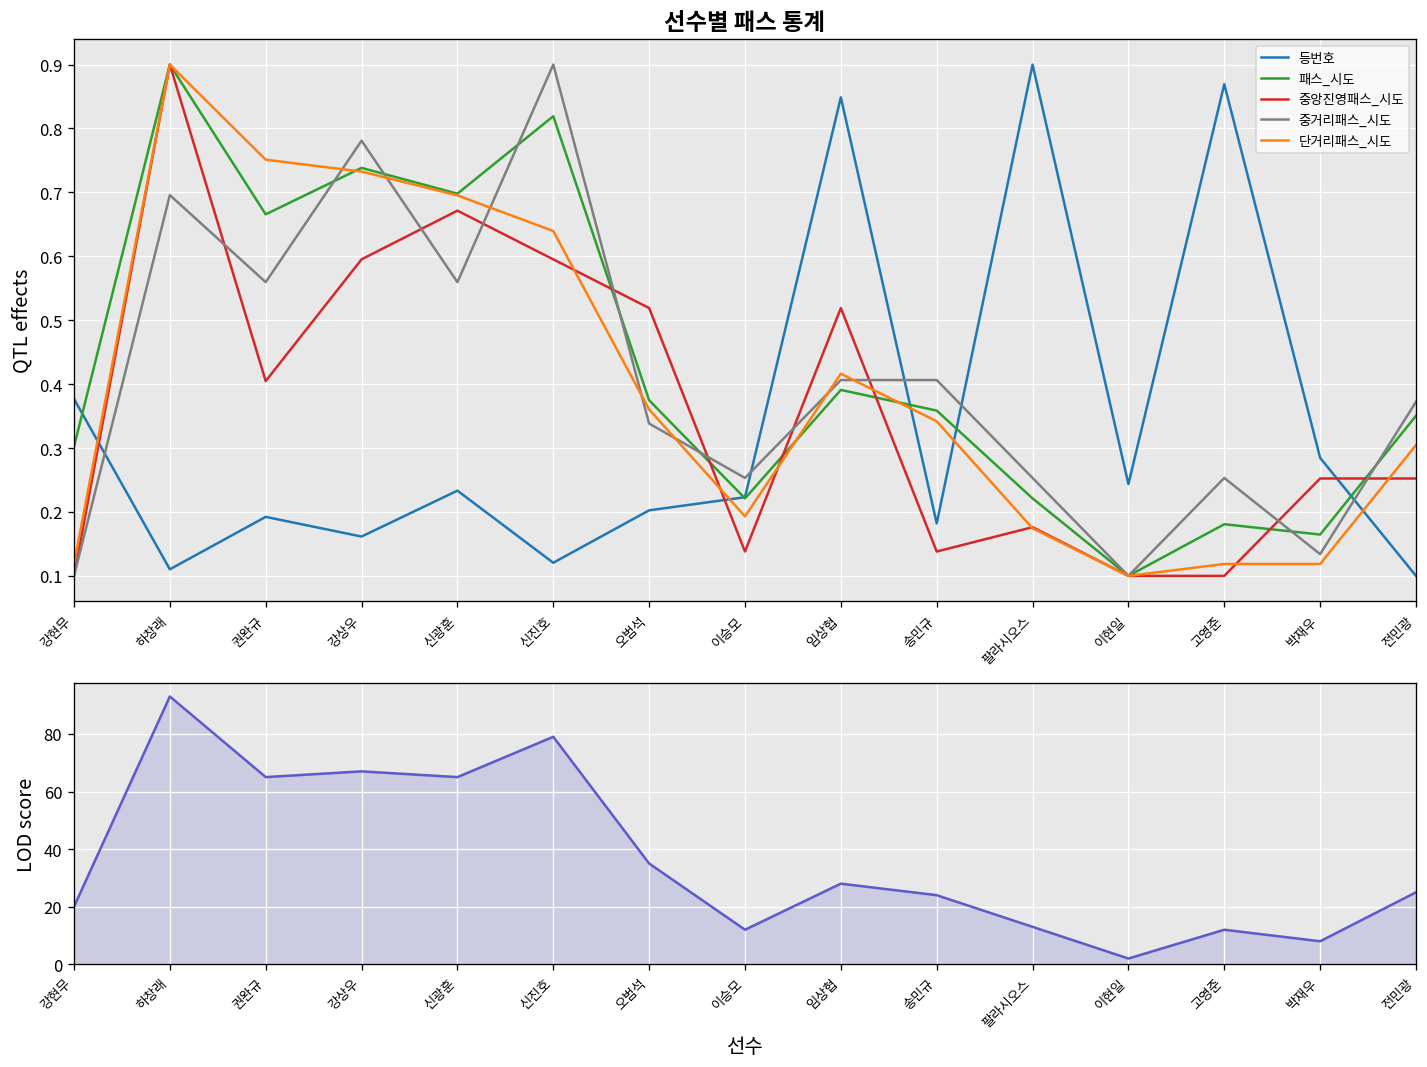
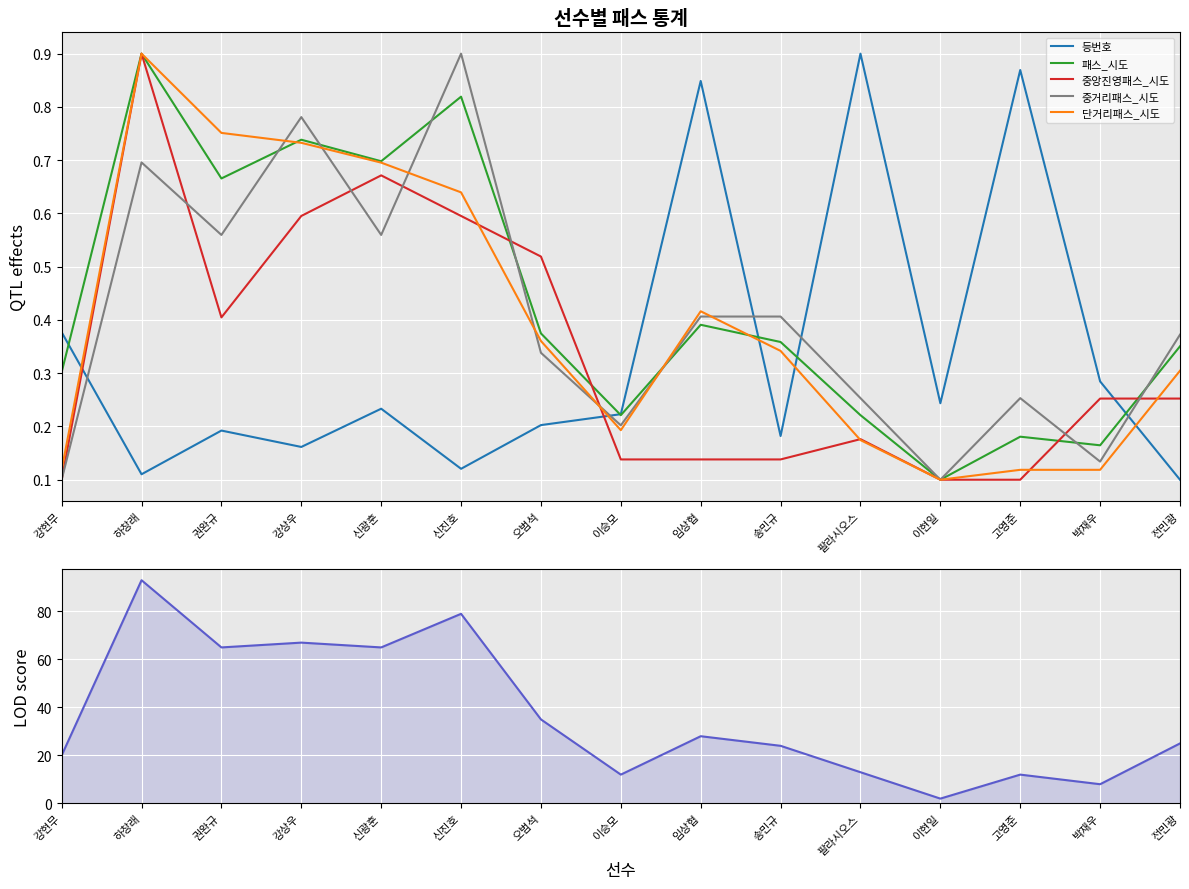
  {
    "선수별 패스 통계": {
      "등번호": {
        "강현무": 0.38,
        "하창래": 0.11,
        "권완규": 0.19,
        "강상우": 0.16,
        "신광훈": 0.23,
        "신진호": 0.12,
        "오범석": 0.20,
        "임상협": 0.85,
        "송민규": 0.18,
        "팔라시오스": 0.90,
        "이현일": 0.24,
        "고영준": 0.87,
        "박재우": 0.28,
        "전민광": 0.10
      },
      "패스_시도": {
        "강현무": 0.30,
        "권완규": 0.67,
        "강상우": 0.74,
        "신진호": 0.82,
        "오범석": 0.37,
        "임상협": 0.39,
        "송민규": 0.36,
        "팔라시오스": 0.22,
        "고영준": 0.18,
        "박재우": 0.16,
        "전민광": 0.35
      },
      "중앙진영패스_시도": {
        "권완규": 0.40,
        "강상우": 0.60,
        "신광훈": 0.67,
        "신진호": 0.60,
        "오범석": 0.52,
        "이승모": 0.14,
-       "임상협": 0.52,
+       "임상협": 0.14,
        "송민규": 0.14,
        "고영준": 0.10,
        "박재우": 0.25,
        "전민광": 0.25
      },
      "중거리패스_시도": {
        "하창래": 0.70,
        "권완규": 0.56,
        "강상우": 0.78,
        "신광훈": 0.56,
        "신진호": 0.90,
        "오범석": 0.34,
-       "이승모": 0.25,
+       "이승모": 0.20,
        "임상협": 0.41,
        "송민규": 0.41,
        "팔라시오스": 0.25,
        "고영준": 0.25,
        "박재우": 0.13,
        "전민광": 0.37
      },
      "단거리패스_시도": {
        "강현무": 0.12,
        "권완규": 0.75,
        "강상우": 0.73,
        "신진호": 0.64,
        "오범석": 0.36,
        "이승모": 0.19,
        "임상협": 0.42,
        "송민규": 0.34,
        "고영준": 0.12,
        "박재우": 0.12,
        "전민광": 0.30
      }
    }
  }
